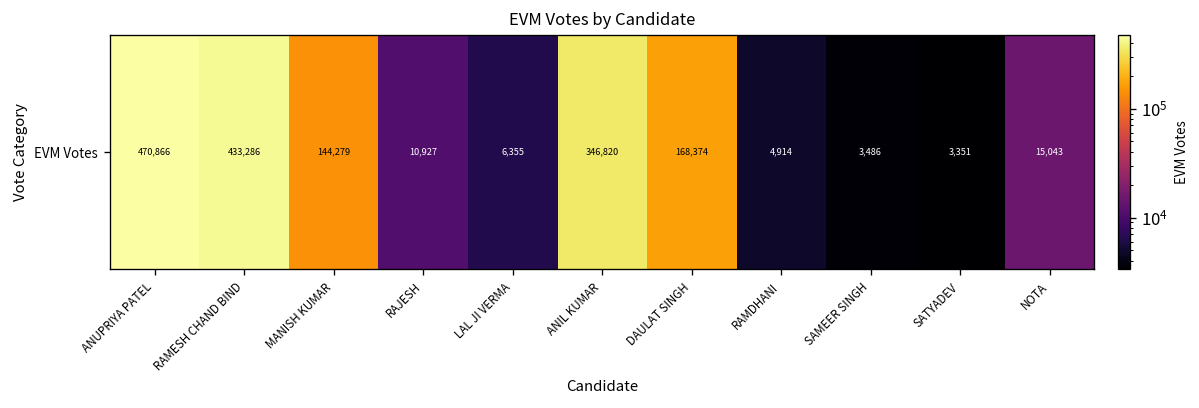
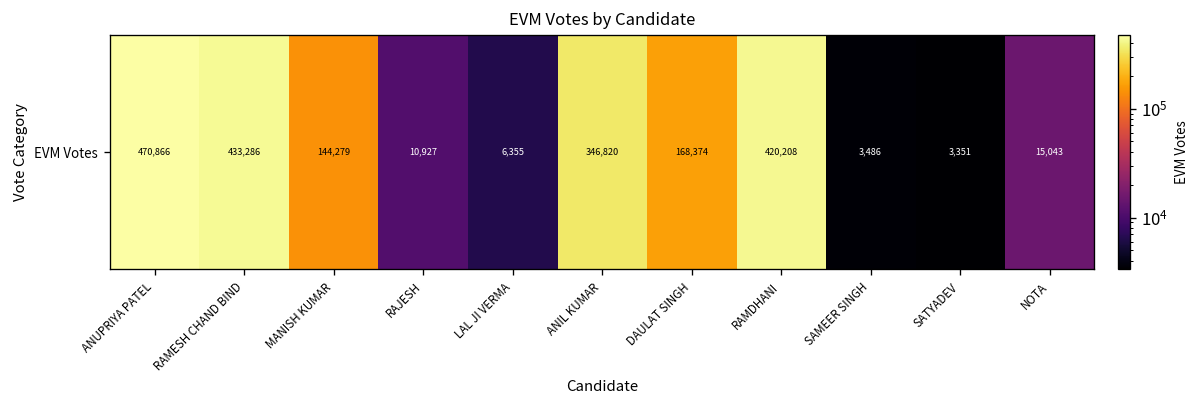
  {
    "EVM Votes": {
      "ANUPRIYA PATEL": "470,866",
      "RAMESH CHAND BIND": "433,286",
      "MANISH KUMAR": "144,279",
      "RAJESH": "10,927",
      "LAL JI VERMA": "6,355",
      "ANIL KUMAR": "346,820",
      "DAULAT SINGH": "168,374",
-     "RAMDHANI": "4,914",
+     "RAMDHANI": "420,208",
      "SAMEER SINGH": "3,486",
      "SATYADEV": "3,351",
      "NOTA": "15,043"
    }
  }
